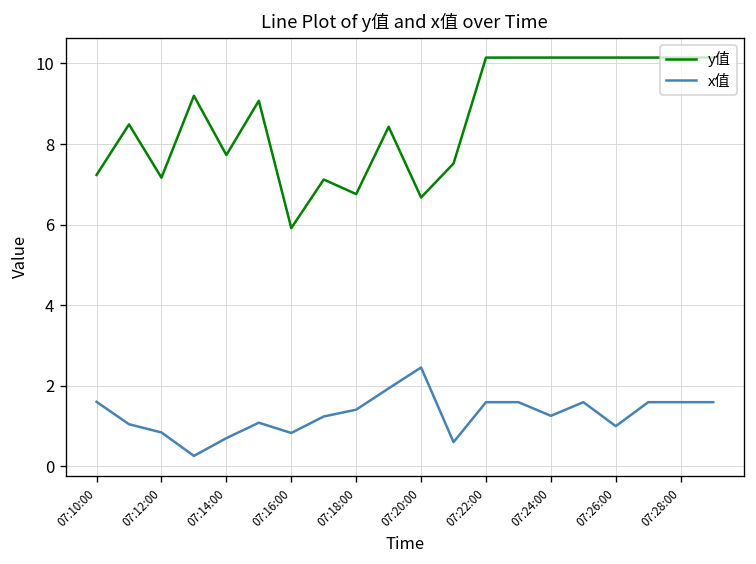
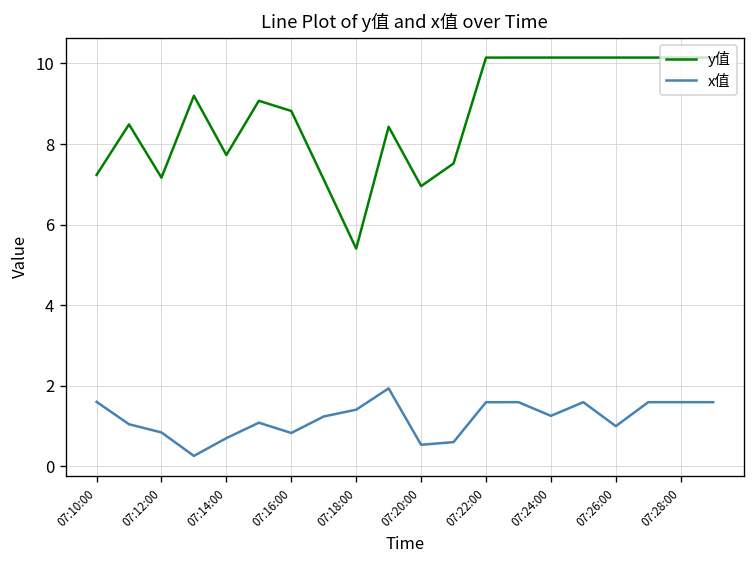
  {
    "y值": {
      "07:10:00": 7.2,
      "07:12:00": 7.2,
      "07:14:00": 7.7,
-     "07:16:00": 5.9,
-     "07:18:00": 6.8,
-     "07:20:00": 6.7,
+     "07:16:00": 8.8,
+     "07:18:00": 5.4,
+     "07:20:00": 7.0,
      "07:22:00": 10.1,
      "07:24:00": 10.1,
      "07:26:00": 10.1
    },
    "x值": {
      "07:10:00": 1.6,
      "07:12:00": 0.8,
      "07:14:00": 0.7,
      "07:16:00": 0.8,
      "07:18:00": 1.4,
-     "07:20:00": 2.5,
+     "07:20:00": 0.5,
      "07:22:00": 1.6,
      "07:24:00": 1.3,
      "07:26:00": 1.0,
      "07:28:00": 1.6
    }
  }
